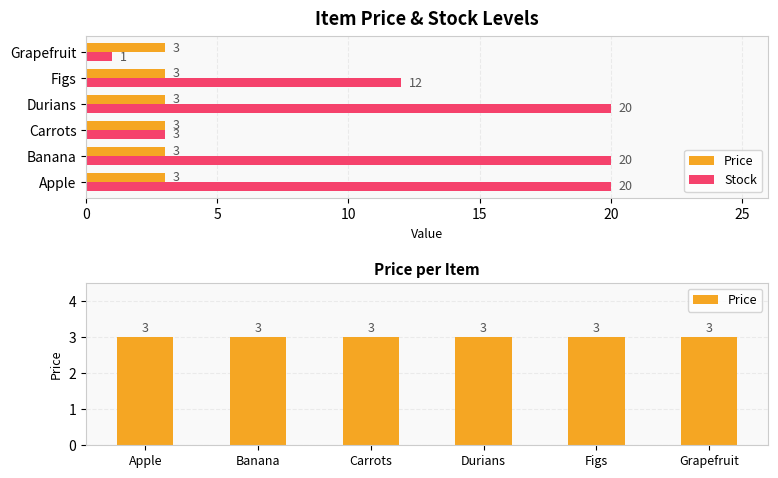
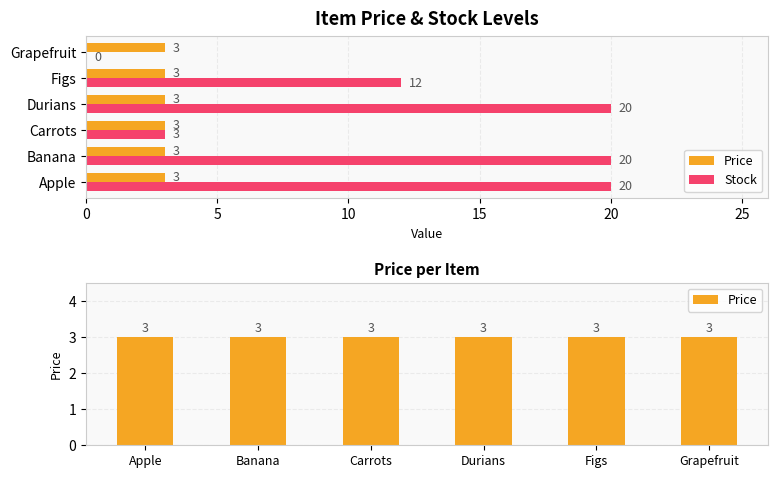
  {
    "Item Price & Stock Levels": {
      "Price": {
        "Grapefruit": 3,
        "Figs": 3,
        "Durians": 3,
        "Banana": 3,
        "Apple": 3
      },
      "Stock": {
-       "Grapefruit": 1,
+       "Grapefruit": 0,
        "Figs": 12,
        "Durians": 20,
        "Banana": 20,
        "Apple": 20
      }
    },
    "Price per Item": {
      "Apple": 3,
      "Banana": 3,
      "Carrots": 3,
      "Durians": 3,
      "Figs": 3,
      "Grapefruit": 3
    }
  }
